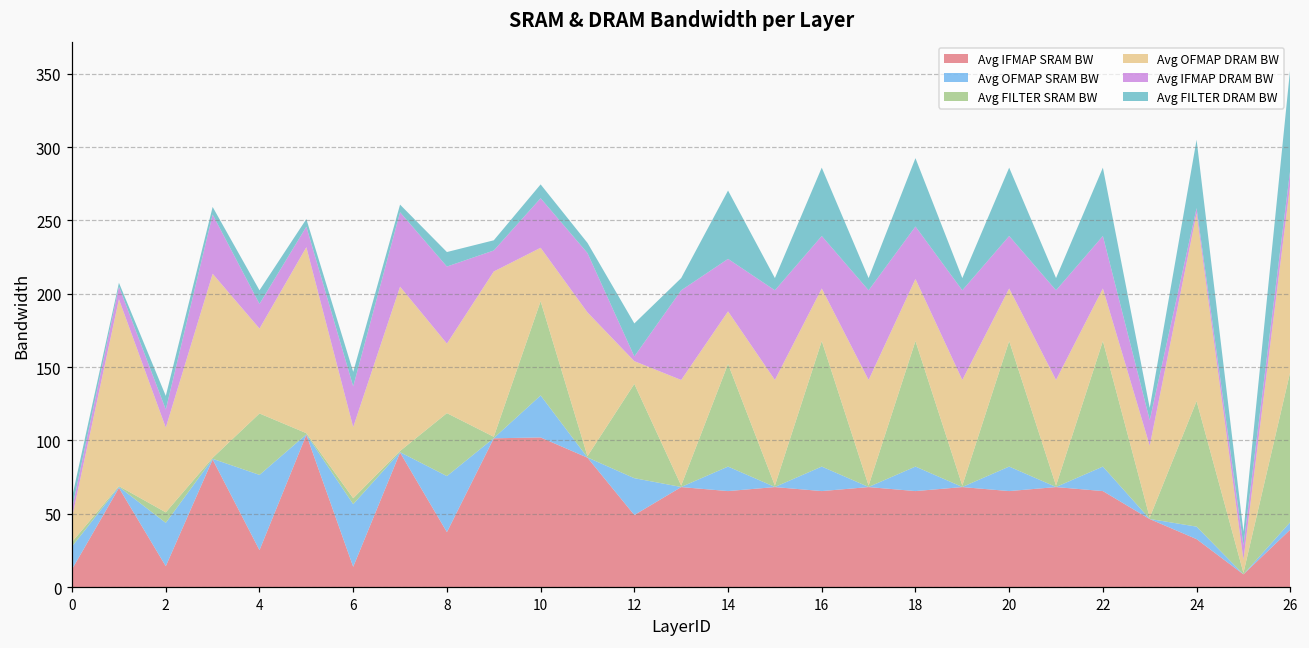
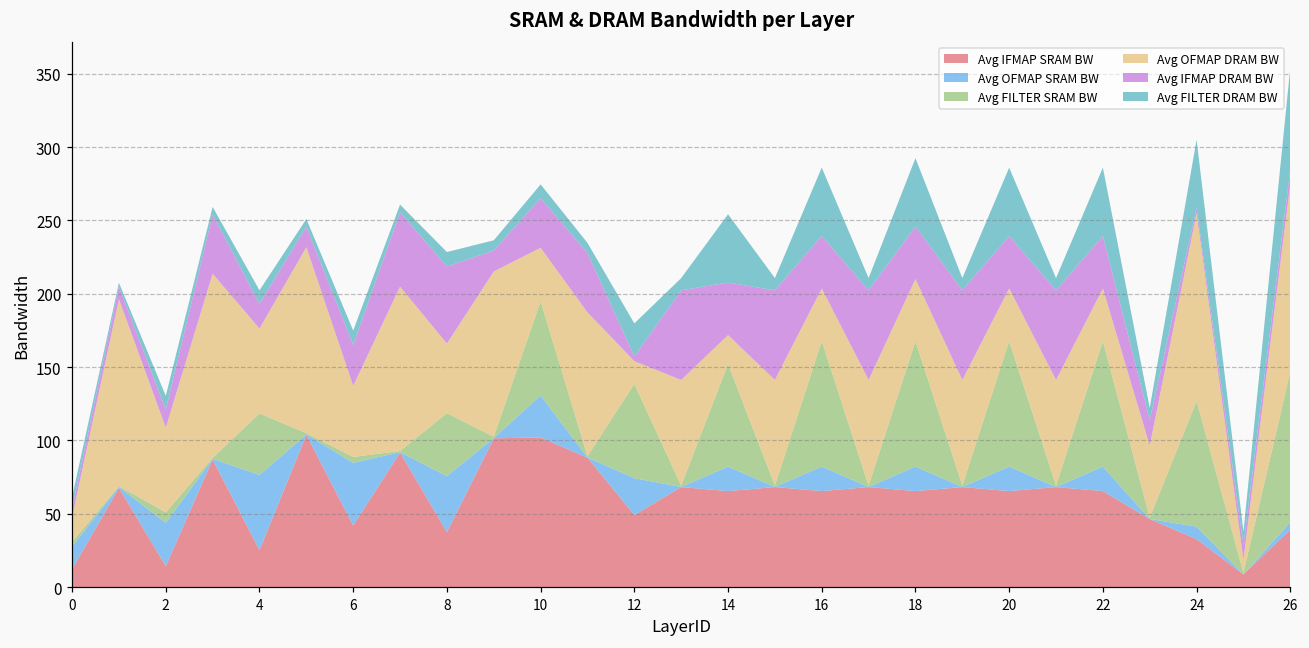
  {
    "Avg IFMAP SRAM BW": {
      "0": 12,
      "2": 14,
      "4": 25,
-     "6": 14,
+     "6": 42,
      "8": 38,
      "10": 102,
      "12": 49,
      "14": 66,
      "16": 66,
      "18": 66,
      "20": 66,
      "22": 66,
      "24": 33,
      "26": 39
    },
    "Avg FILTER SRAM BW": {
      "0": 3,
      "2": 7,
      "4": 42,
      "6": 4,
      "8": 43,
      "10": 64,
      "12": 64,
      "14": 70,
      "16": 86,
      "18": 86,
      "20": 86,
      "22": 86,
      "24": 86,
      "26": 103
    },
    "Avg OFMAP DRAM BW": {
      "0": 17,
      "2": 58,
      "4": 58,
      "6": 49,
      "8": 47,
      "10": 36,
      "12": 15,
-     "14": 36,
+     "14": 20,
      "16": 36,
      "18": 42,
      "20": 36,
      "22": 36,
      "24": 128,
      "26": 128
    },
    "Avg IFMAP DRAM BW": {
      "0": 6,
      "2": 12,
      "4": 17,
      "6": 28,
      "8": 53,
      "10": 34,
      "12": 3,
      "14": 36,
      "16": 36,
      "18": 36,
      "20": 36,
      "22": 36,
      "24": 4,
      "26": 10
    }
  }
